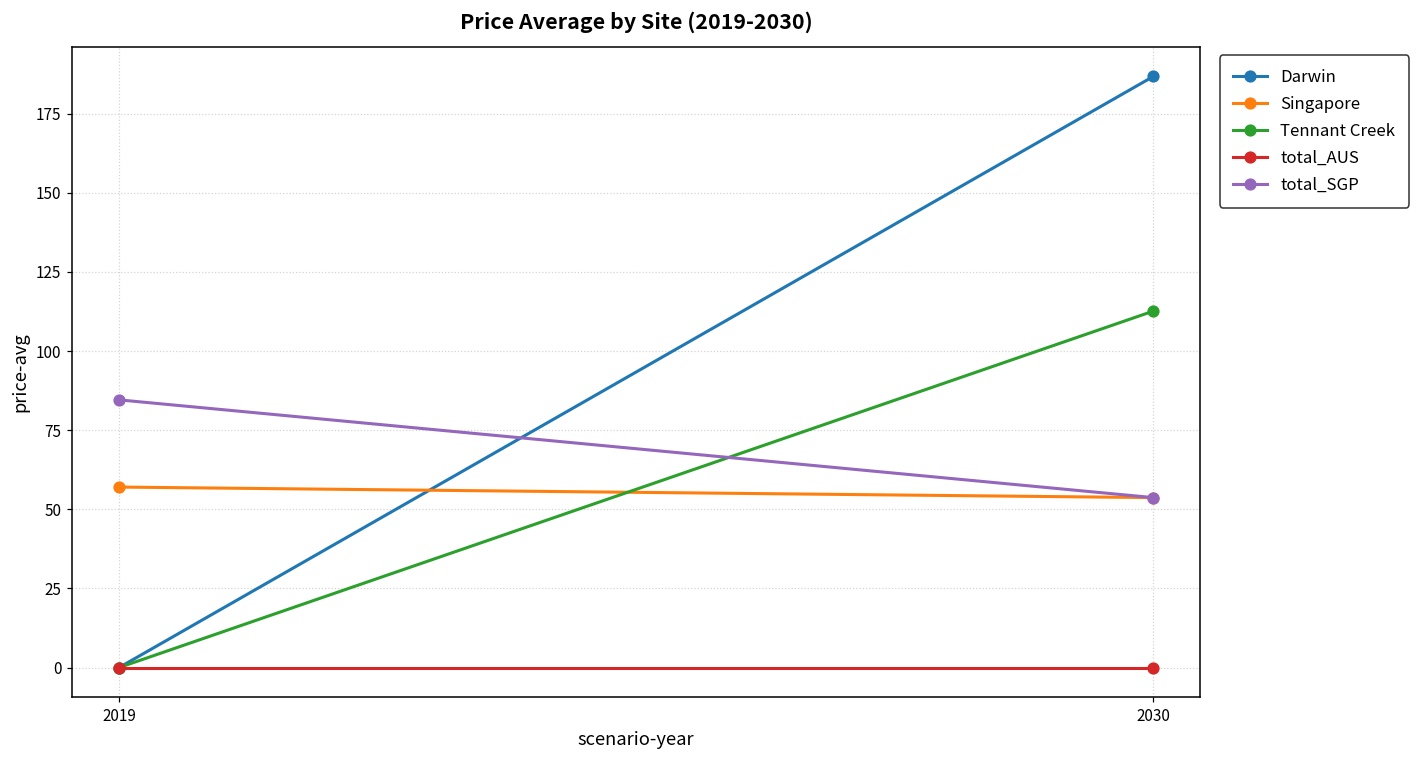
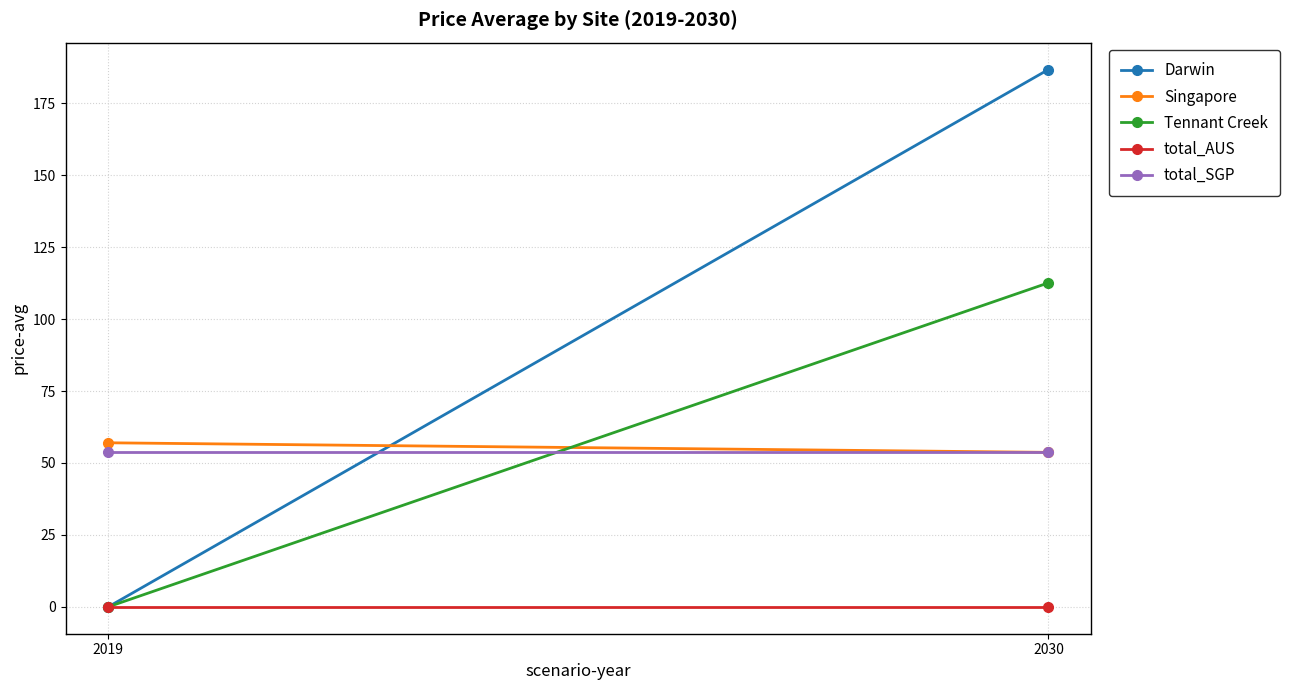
  {
    "Darwin": {
      "2030": 187
    },
    "Singapore": {
      "2019": 57
    },
    "Tennant Creek": {
      "2030": 113
    },
    "total_AUS": {
      "2030": 0
    },
    "total_SGP": {
-     "2019": 85
+     "2019": 54
    }
  }
